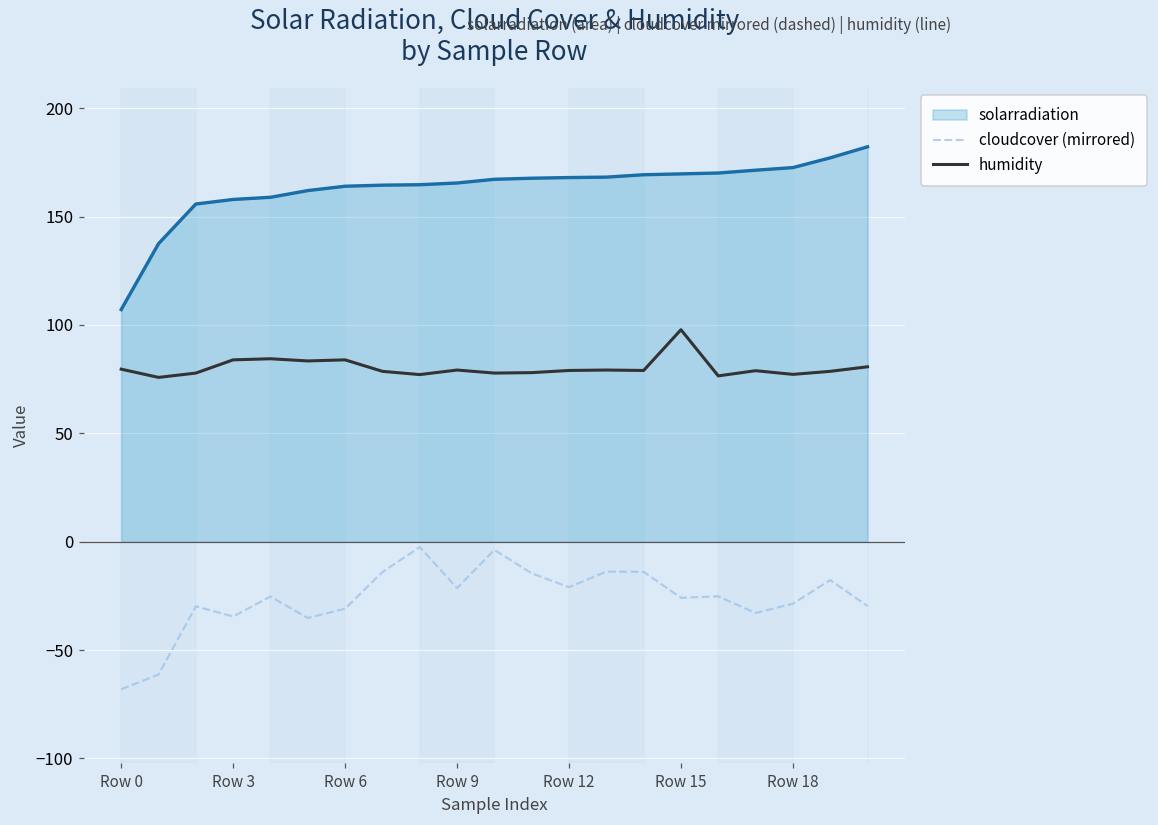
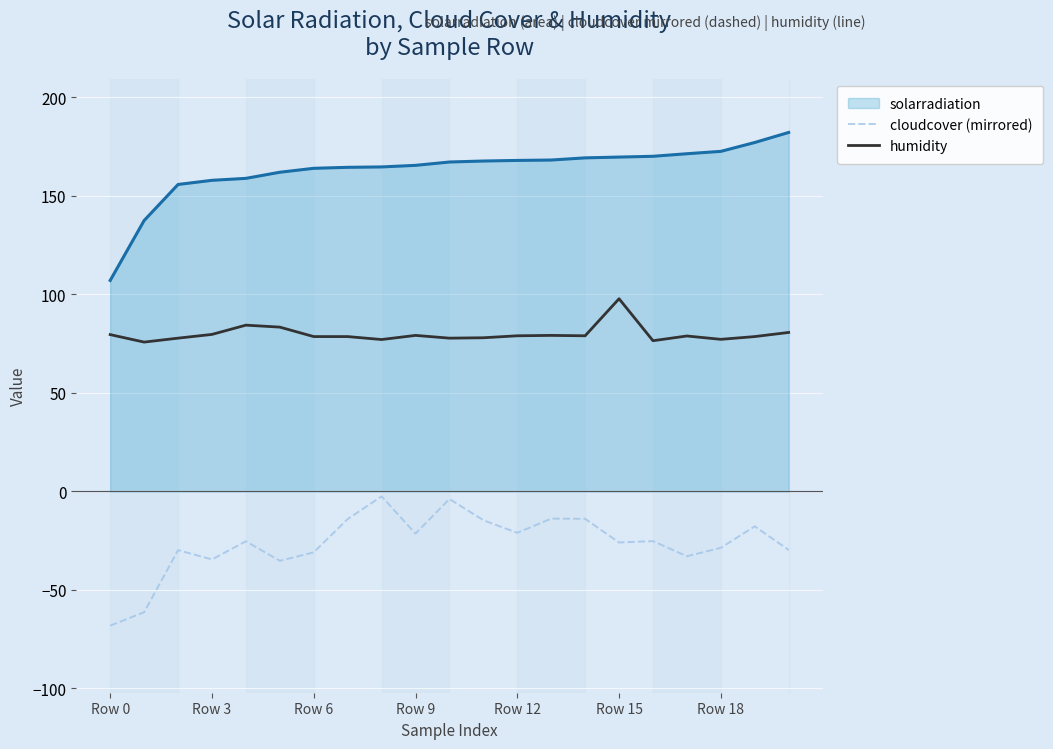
  {
    "humidity": {
      "Row 0": 80,
-     "Row 3": 84,
-     "Row 6": 84,
+     "Row 3": 80,
+     "Row 6": 79,
      "Row 9": 79,
      "Row 12": 79,
      "Row 15": 98,
      "Row 18": 77
    }
  }
